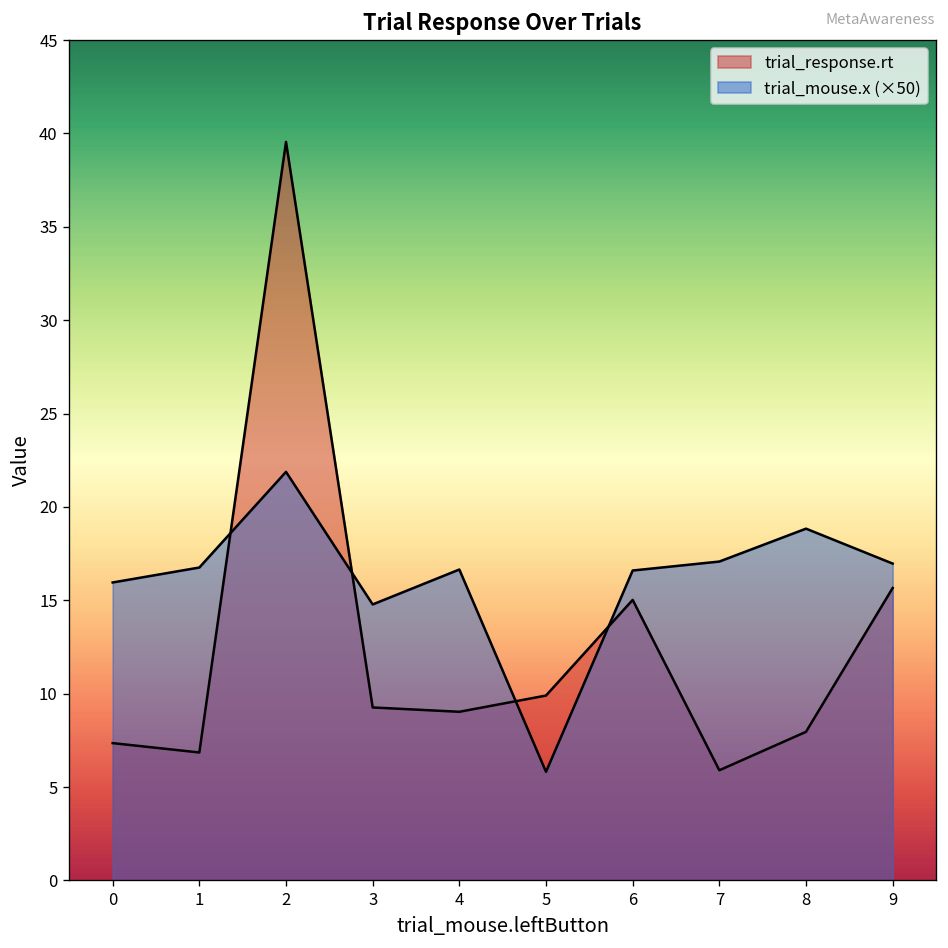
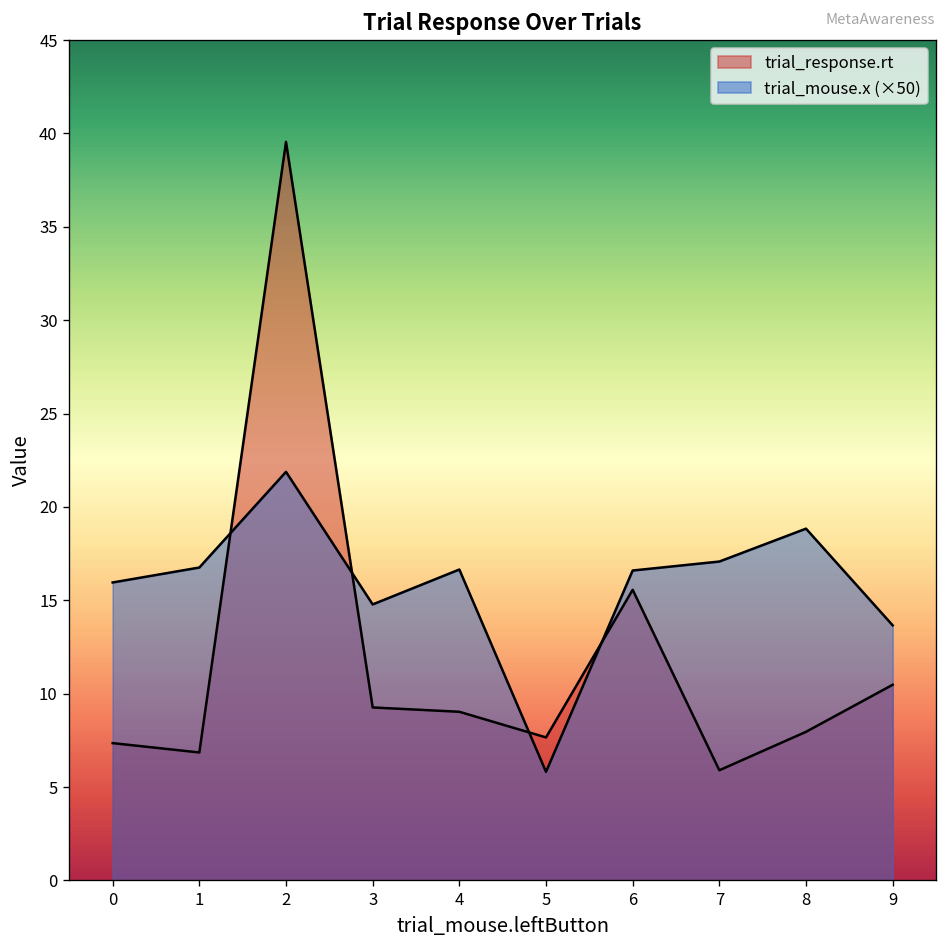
  {
    "trial_response.rt": {
      "0": 7.4,
      "1": 6.9,
      "2": 39.5,
      "3": 9.3,
      "4": 9.0,
-     "5": 9.9,
-     "6": 15.0,
+     "5": 7.7,
+     "6": 15.6,
      "7": 5.9,
      "8": 8.0,
-     "9": 15.7
+     "9": 10.5
    },
    "trial_mouse.x (×50)": {
      "0": 16.0,
      "1": 16.8,
      "2": 21.9,
      "3": 14.8,
      "4": 16.6,
      "5": 5.8,
      "6": 16.6,
      "7": 17.1,
      "8": 18.8,
-     "9": 17.0
+     "9": 13.7
    }
  }
